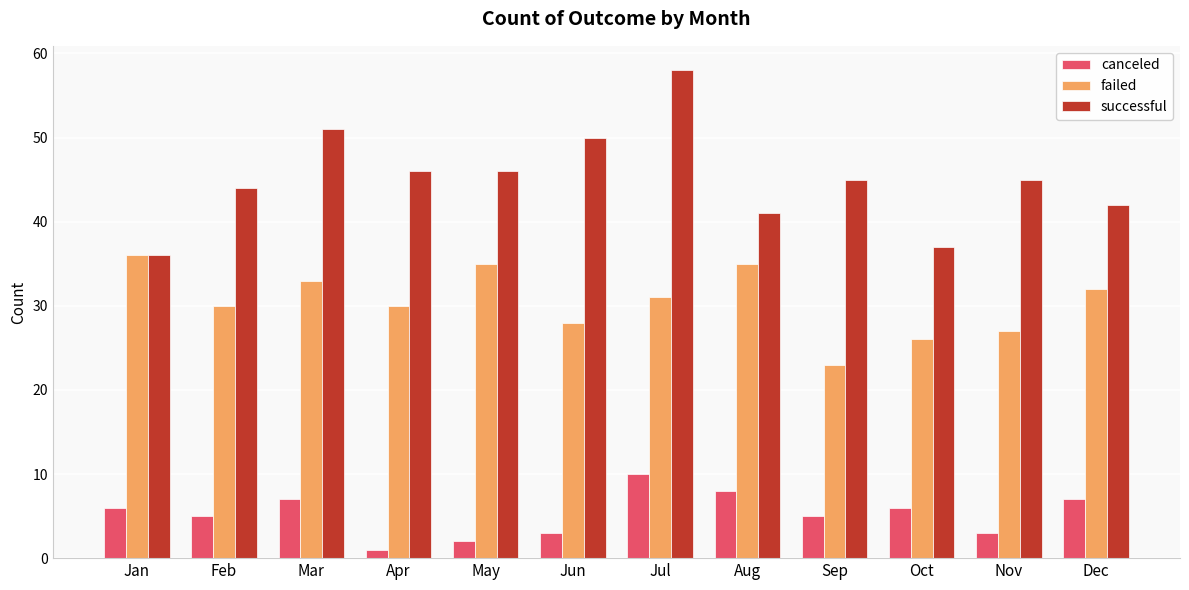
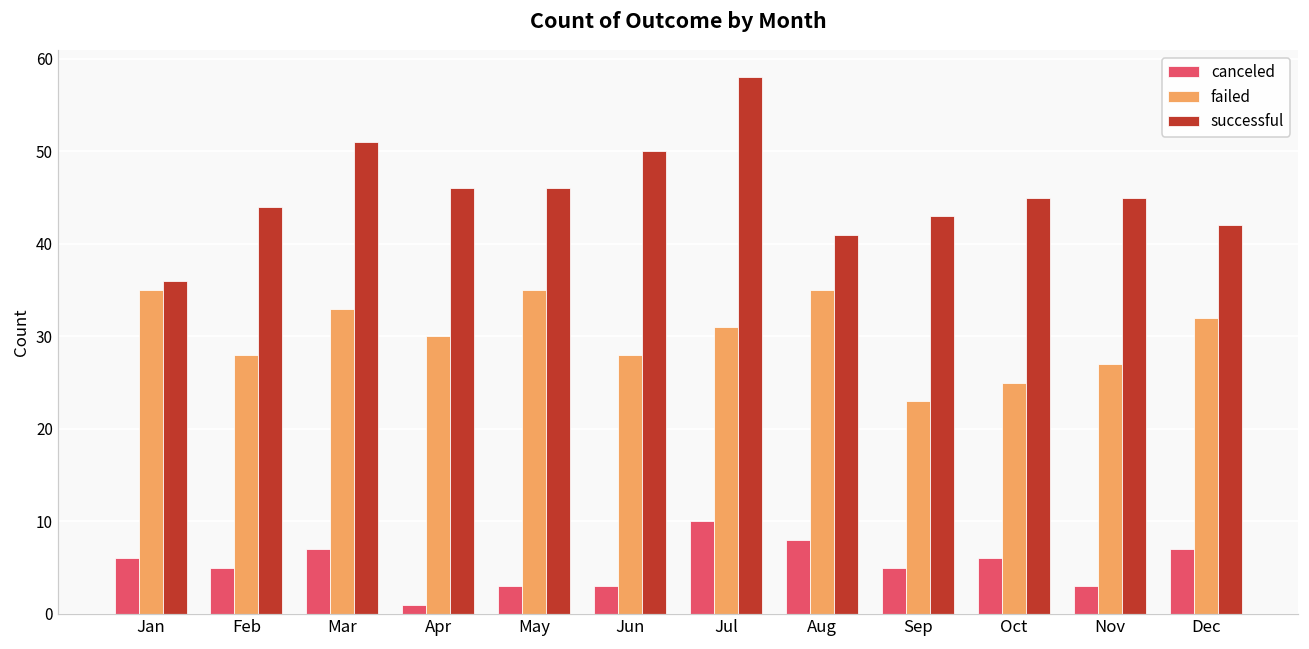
  {
    "canceled": {
      "Jan": 6,
      "Feb": 5,
      "Mar": 7,
      "Apr": 1,
-     "May": 2,
+     "May": 3,
      "Jun": 3,
      "Jul": 10,
      "Aug": 8,
      "Sep": 5,
      "Oct": 6,
      "Nov": 3,
      "Dec": 7
    },
    "failed": {
-     "Jan": 36,
-     "Feb": 30,
+     "Jan": 35,
+     "Feb": 28,
      "Mar": 33,
      "Apr": 30,
      "May": 35,
      "Jun": 28,
      "Jul": 31,
      "Aug": 35,
      "Sep": 23,
-     "Oct": 26,
+     "Oct": 25,
      "Nov": 27,
      "Dec": 32
    },
    "successful": {
      "Jan": 36,
      "Feb": 44,
      "Mar": 51,
      "Apr": 46,
      "May": 46,
      "Jun": 50,
      "Jul": 58,
      "Aug": 41,
-     "Sep": 45,
-     "Oct": 37,
+     "Sep": 43,
+     "Oct": 45,
      "Nov": 45,
      "Dec": 42
    }
  }
